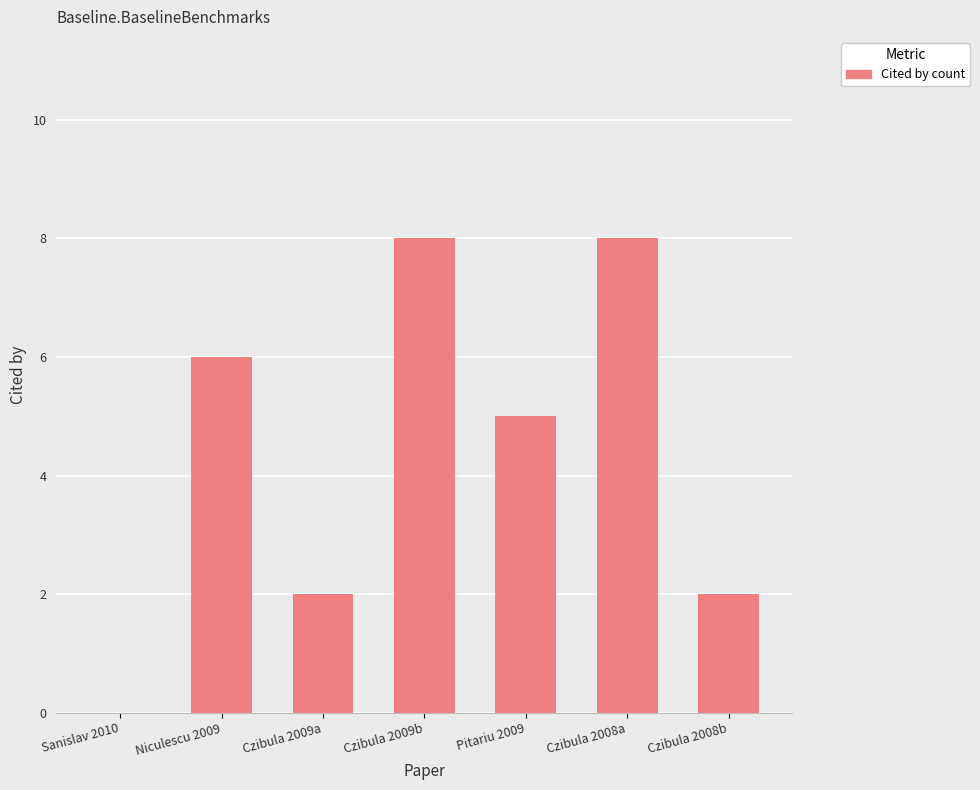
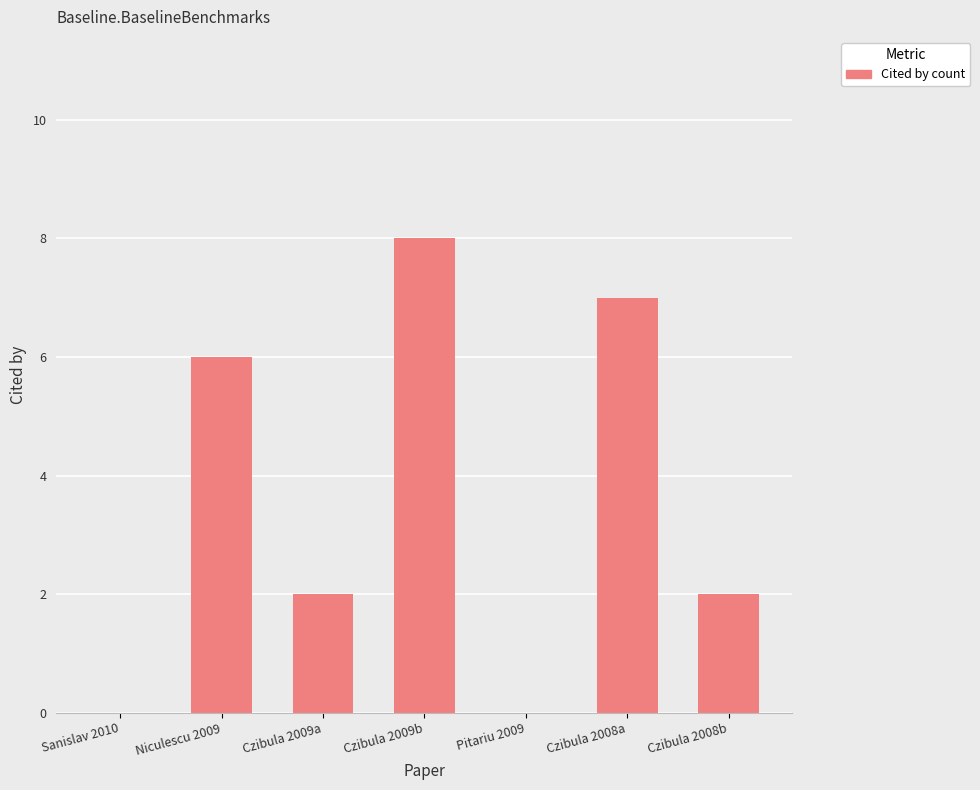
  {
    "Sanislav 2010": 0,
    "Niculescu 2009": 6,
    "Czibula 2009a": 2,
    "Czibula 2009b": 8,
-   "Pitariu 2009": 5,
-   "Czibula 2008a": 8,
+   "Pitariu 2009": 0,
+   "Czibula 2008a": 7,
    "Czibula 2008b": 2
  }
